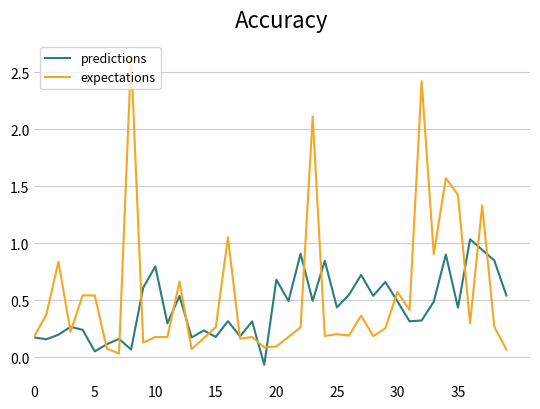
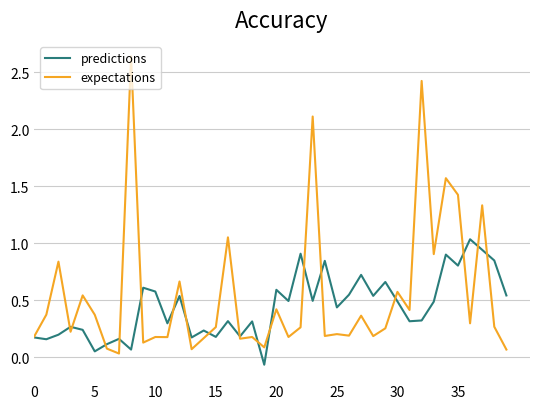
  {
    "predictions": {
      "5": 0.05,
-     "10": 0.80,
+     "10": 0.58,
      "15": 0.18,
-     "20": 0.68,
+     "20": 0.59,
      "25": 0.44,
      "30": 0.49,
-     "35": 0.44
+     "35": 0.81
    },
    "expectations": {
-     "5": 0.54,
+     "5": 0.37,
      "10": 0.18,
      "15": 0.27,
-     "20": 0.10,
+     "20": 0.42,
      "25": 0.20,
      "30": 0.58,
      "35": 1.43
    }
  }
